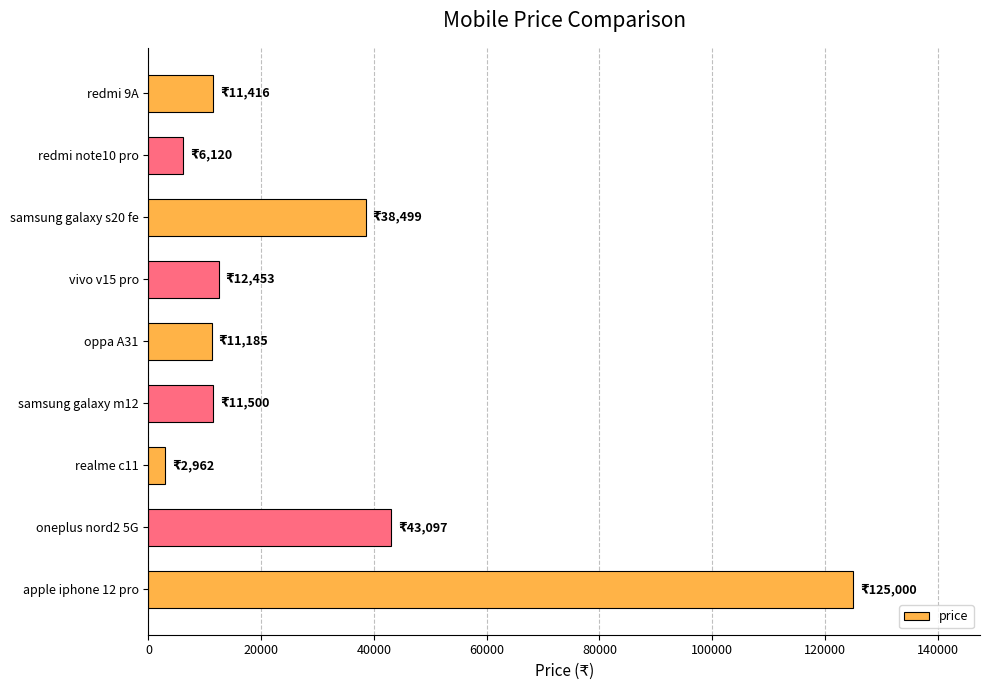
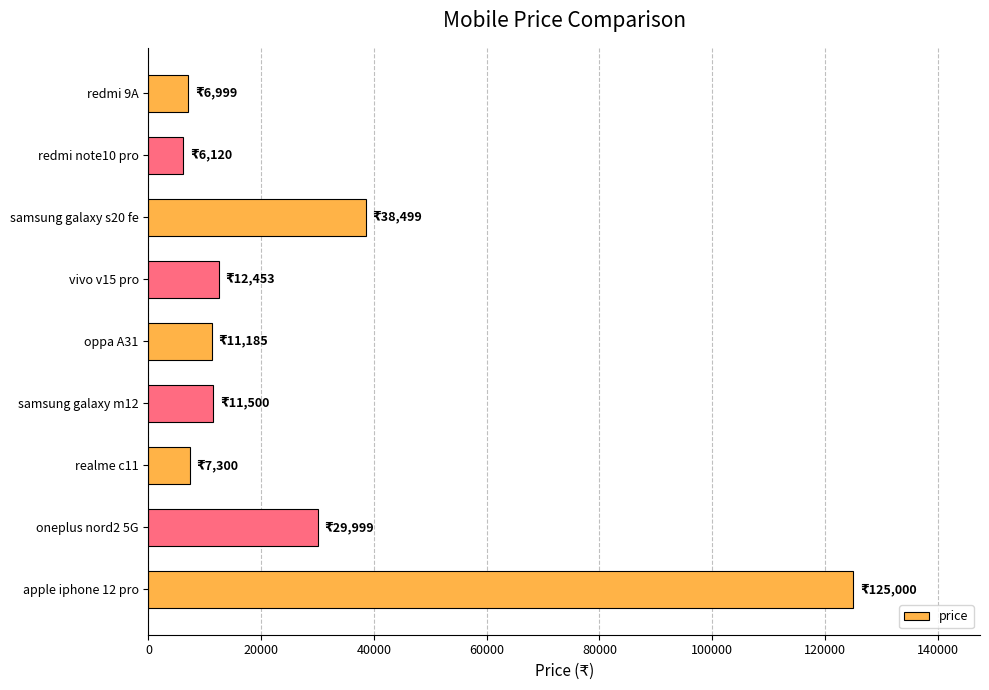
  {
-   "redmi 9A": "11,416",
+   "redmi 9A": "6,999",
    "redmi note10 pro": "6,120",
    "samsung galaxy s20 fe": "38,499",
    "vivo v15 pro": "12,453",
    "oppa A31": "11,185",
    "samsung galaxy m12": "11,500",
-   "realme c11": "2,962",
-   "oneplus nord2 5G": "43,097",
+   "realme c11": "7,300",
+   "oneplus nord2 5G": "29,999",
    "apple iphone 12 pro": "125,000"
  }
